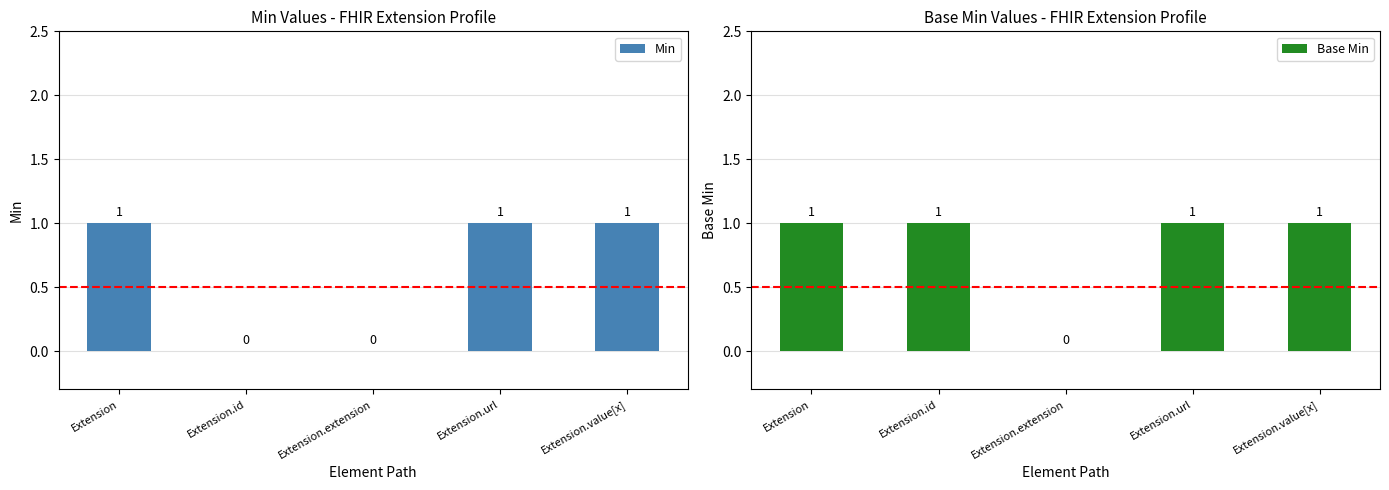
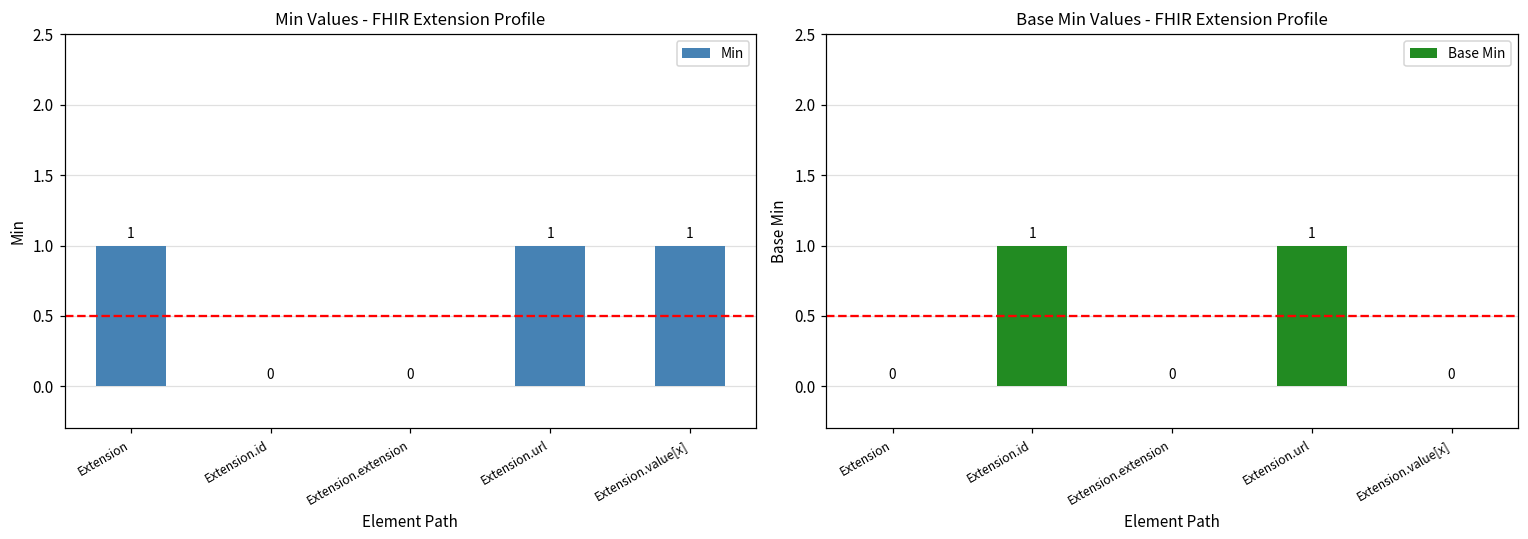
  {
    "Min Values - FHIR Extension Profile": {
      "Extension": 1,
      "Extension.id": 0,
      "Extension.extension": 0,
      "Extension.url": 1,
      "Extension.value[x]": 1
    },
    "Base Min Values - FHIR Extension Profile": {
-     "Extension": 1,
+     "Extension": 0,
      "Extension.id": 1,
      "Extension.extension": 0,
      "Extension.url": 1,
-     "Extension.value[x]": 1
+     "Extension.value[x]": 0
    }
  }
